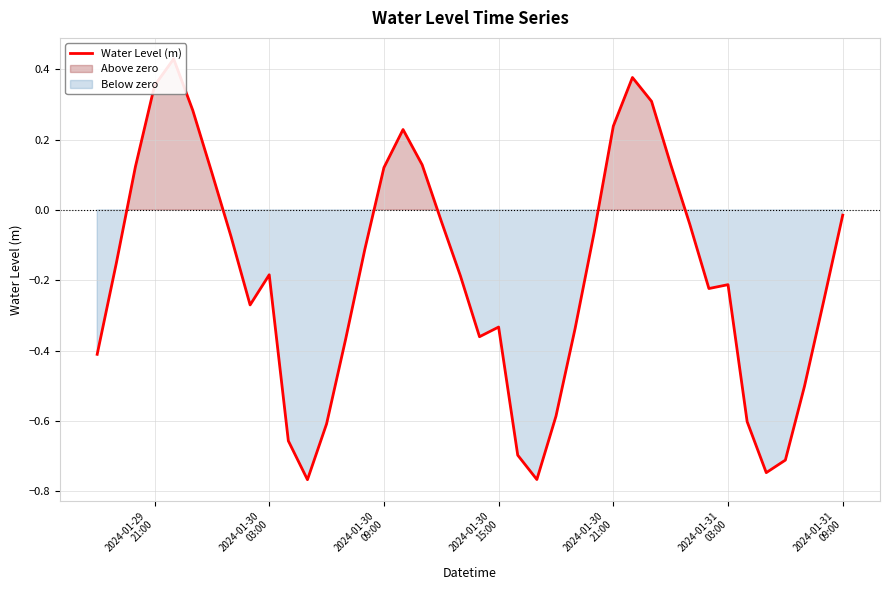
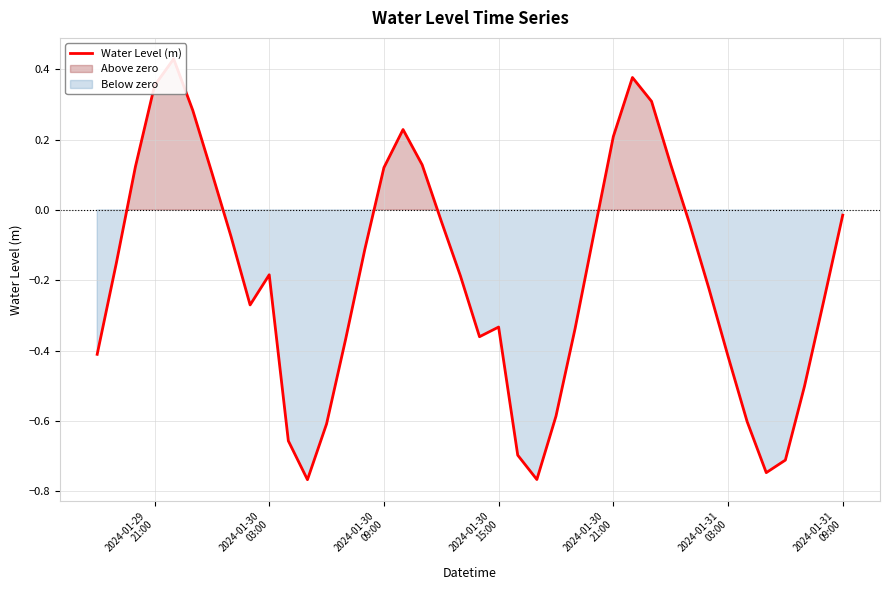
  {
    "2024-01-30 03:00": -0.18,
    "2024-01-30 09:00": 0.12,
    "2024-01-30 15:00": -0.33,
-   "2024-01-30 21:00": 0.24,
-   "2024-01-31 03:00": -0.21,
+   "2024-01-30 21:00": 0.21,
+   "2024-01-31 03:00": -0.42,
    "2024-01-31 09:00": -0.01
  }
